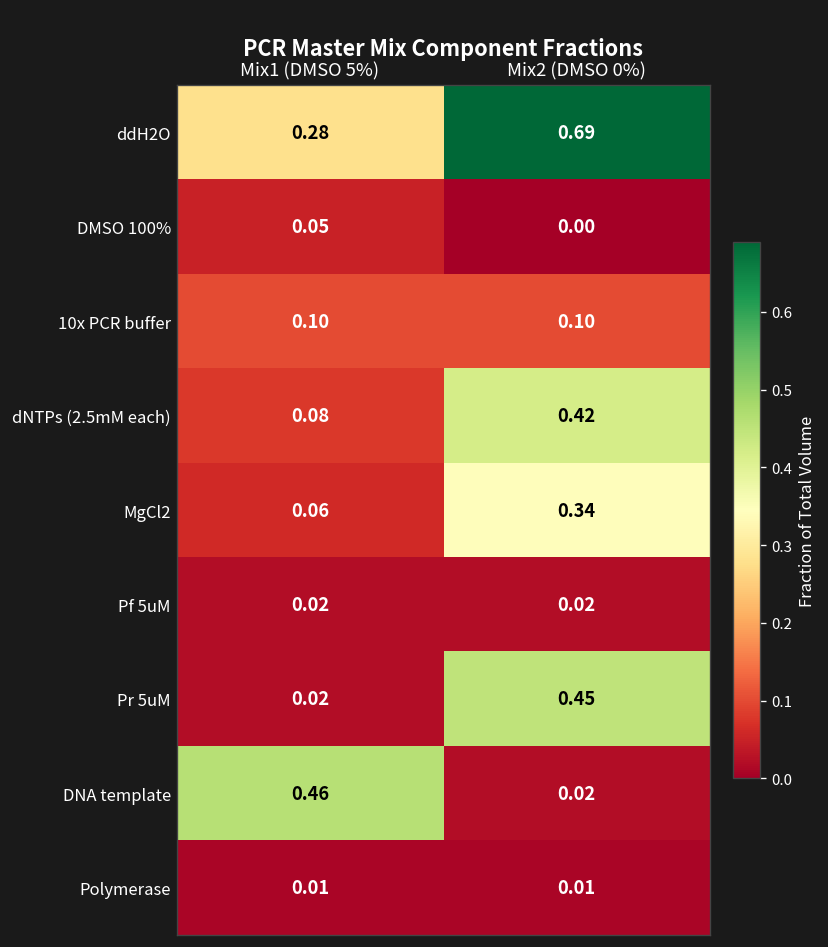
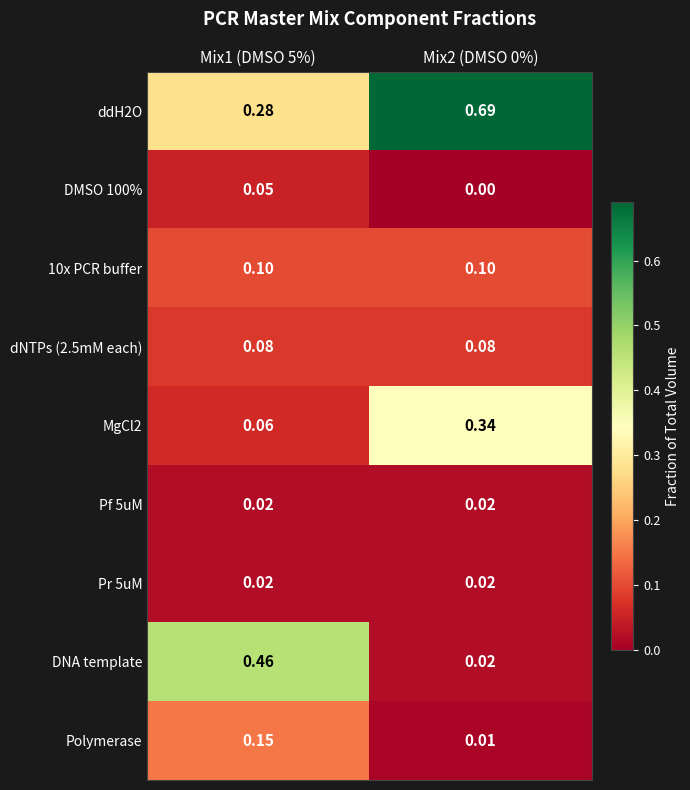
  {
    "ddH2O": {
      "Mix1 (DMSO 5%)": 0.28,
      "Mix2 (DMSO 0%)": 0.69
    },
    "DMSO 100%": {
      "Mix1 (DMSO 5%)": 0.05,
      "Mix2 (DMSO 0%)": 0.00
    },
    "10x PCR buffer": {
      "Mix1 (DMSO 5%)": 0.10,
      "Mix2 (DMSO 0%)": 0.10
    },
    "dNTPs (2.5mM each)": {
      "Mix1 (DMSO 5%)": 0.08,
-     "Mix2 (DMSO 0%)": 0.42
+     "Mix2 (DMSO 0%)": 0.08
    },
    "MgCl2": {
      "Mix1 (DMSO 5%)": 0.06,
      "Mix2 (DMSO 0%)": 0.34
    },
    "Pf 5uM": {
      "Mix1 (DMSO 5%)": 0.02,
      "Mix2 (DMSO 0%)": 0.02
    },
    "Pr 5uM": {
      "Mix1 (DMSO 5%)": 0.02,
-     "Mix2 (DMSO 0%)": 0.45
+     "Mix2 (DMSO 0%)": 0.02
    },
    "DNA template": {
      "Mix1 (DMSO 5%)": 0.46,
      "Mix2 (DMSO 0%)": 0.02
    },
    "Polymerase": {
-     "Mix1 (DMSO 5%)": 0.01,
+     "Mix1 (DMSO 5%)": 0.15,
      "Mix2 (DMSO 0%)": 0.01
    }
  }
